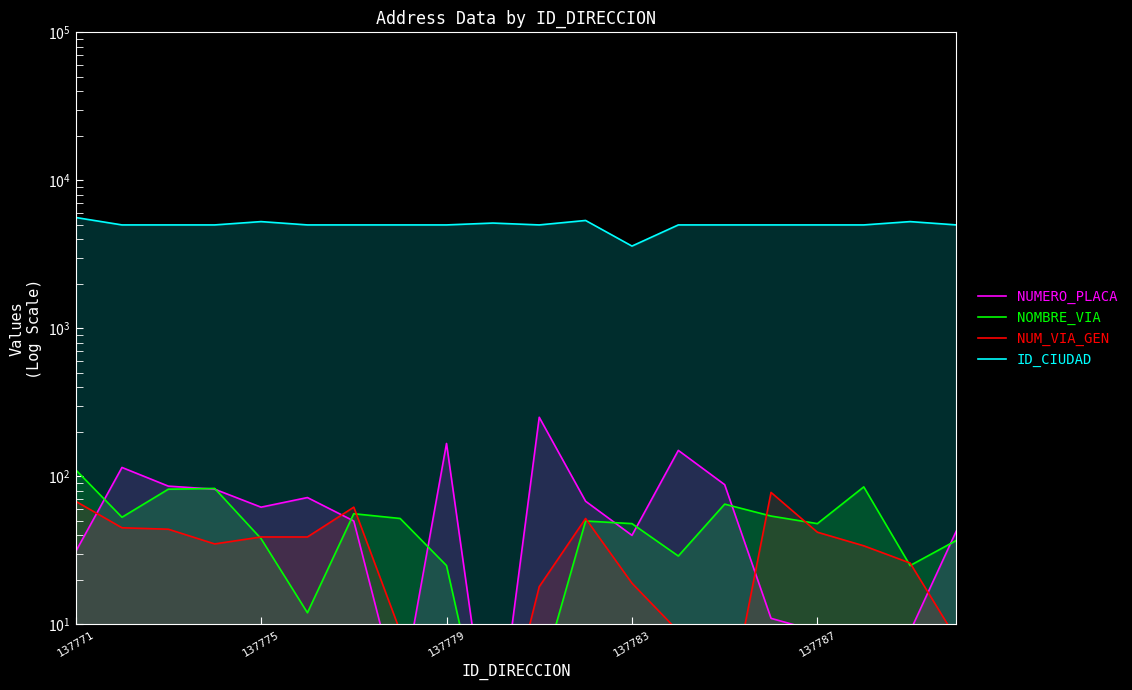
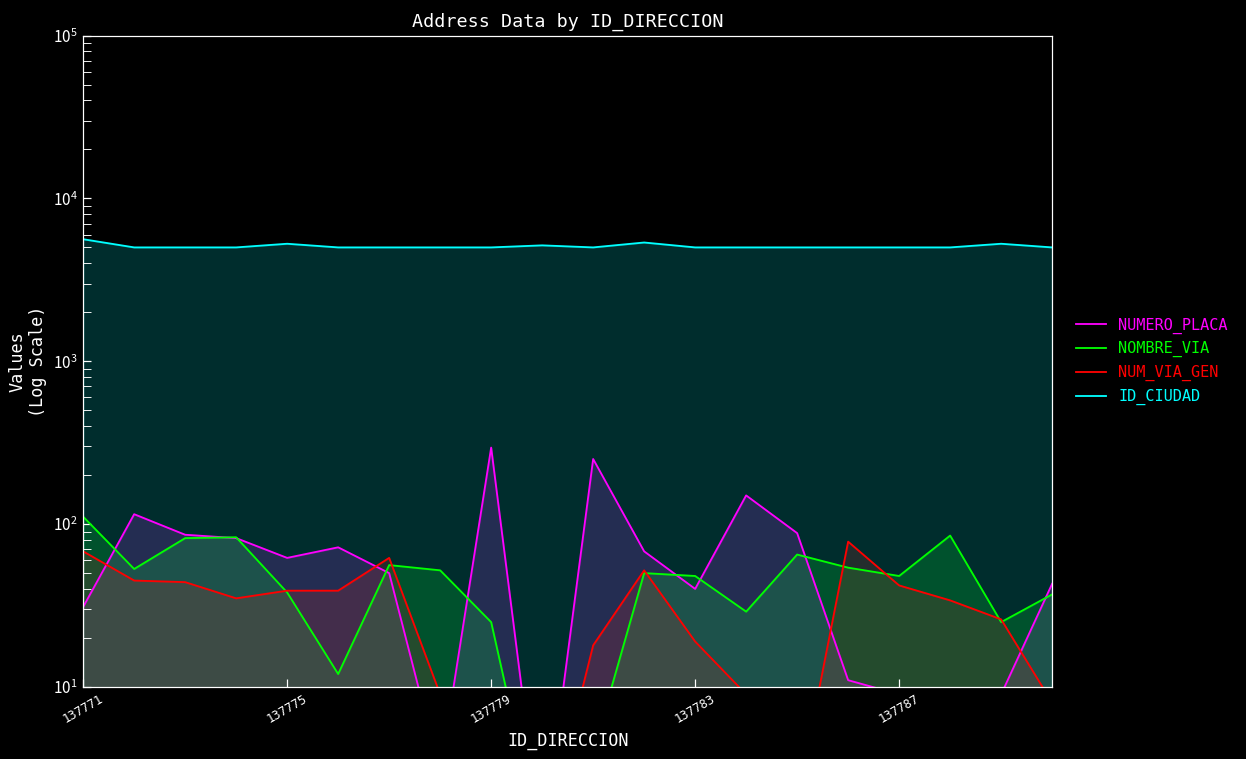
  {
    "NUMERO_PLACA": {
      "137771": 31,
      "137775": 62,
-     "137779": 170,
+     "137779": 300,
      "137783": 40
    },
    "NOMBRE_VIA": {
      "137771": 110,
      "137779": 25,
      "137783": 48,
      "137787": 48
    },
    "NUM_VIA_GEN": {
      "137771": 70,
      "137783": 19,
      "137787": 42
    },
    "ID_CIUDAD": {
      "137771": 5600,
      "137775": 5300,
      "137779": 5000,
-     "137783": 3600,
+     "137783": 5000,
      "137787": 5000
    }
  }
